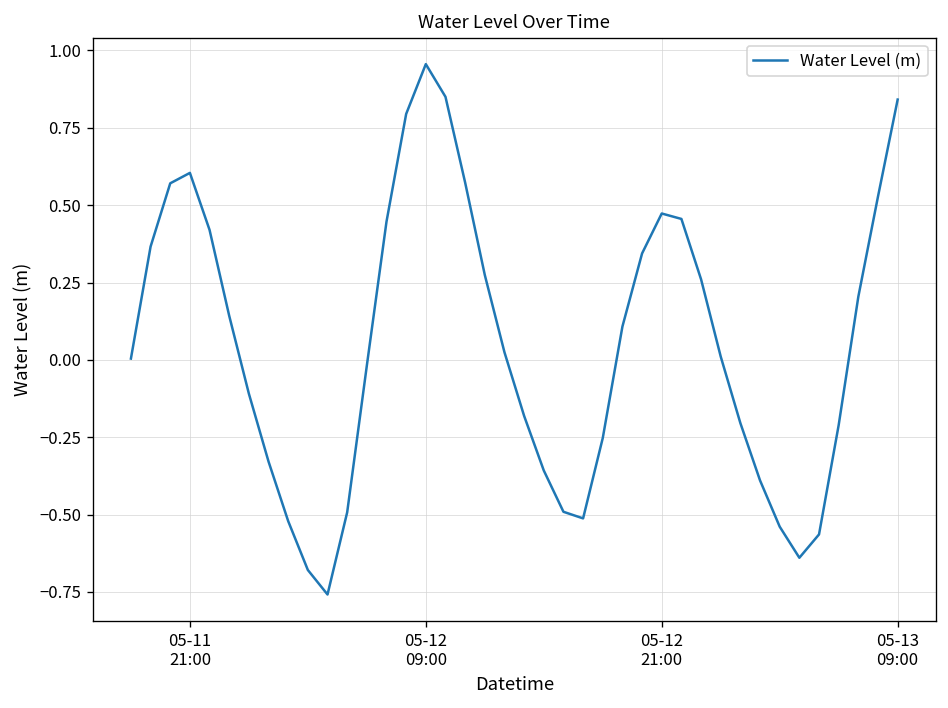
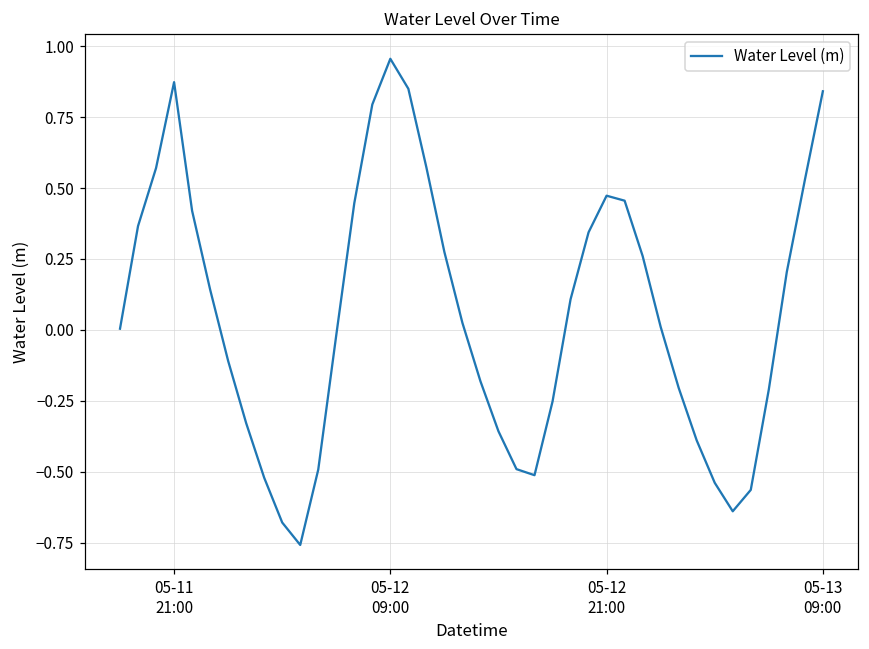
  {
-   "05-11 21:00": 0.60,
+   "05-11 21:00": 0.87,
    "05-12 09:00": 0.96,
    "05-12 21:00": 0.47,
    "05-13 09:00": 0.84
  }
